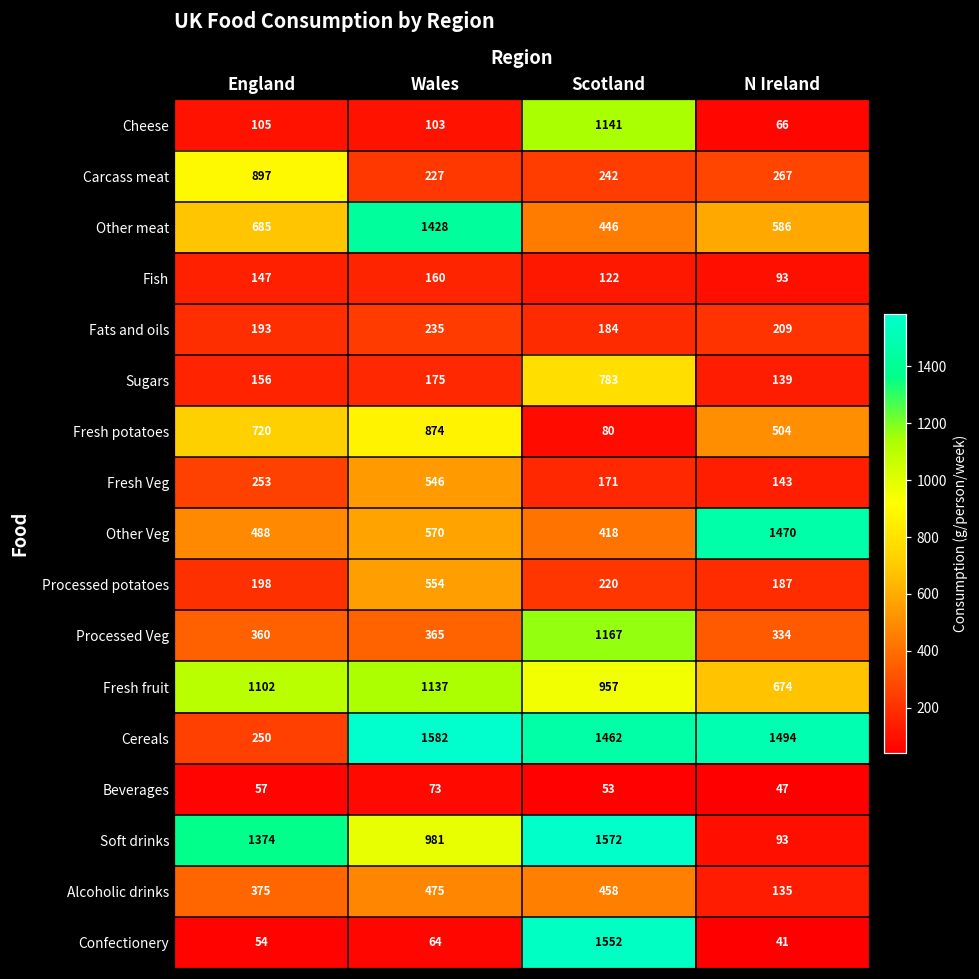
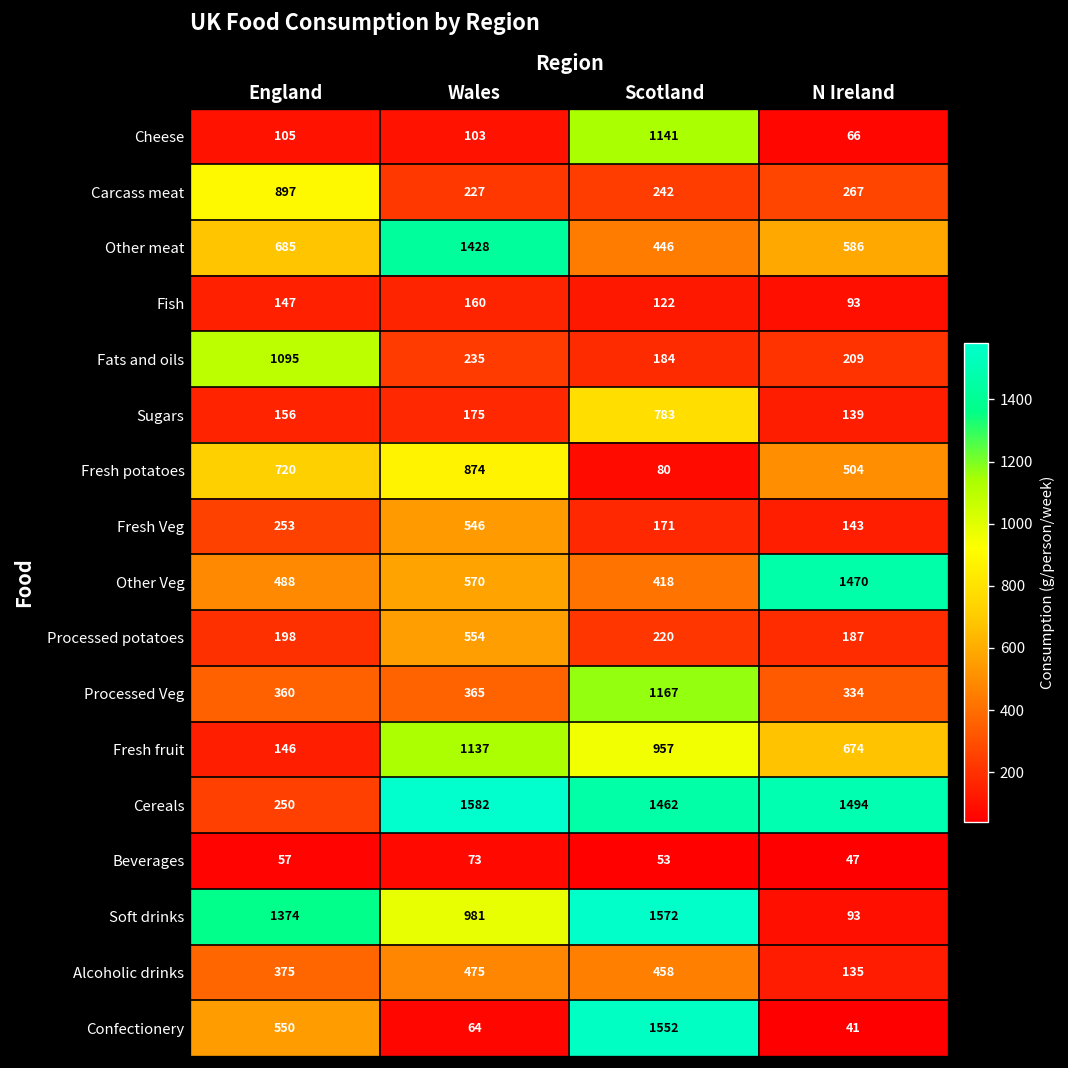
  {
    "Cheese": {
      "England": 105,
      "Wales": 103,
      "Scotland": 1141,
      "N Ireland": 66
    },
    "Carcass meat": {
      "England": 897,
      "Wales": 227,
      "Scotland": 242,
      "N Ireland": 267
    },
    "Other meat": {
      "England": 685,
      "Wales": 1428,
      "Scotland": 446,
      "N Ireland": 586
    },
    "Fish": {
      "England": 147,
      "Wales": 160,
      "Scotland": 122,
      "N Ireland": 93
    },
    "Fats and oils": {
-     "England": 193,
+     "England": 1095,
      "Wales": 235,
      "Scotland": 184,
      "N Ireland": 209
    },
    "Sugars": {
      "England": 156,
      "Wales": 175,
      "Scotland": 783,
      "N Ireland": 139
    },
    "Fresh potatoes": {
      "England": 720,
      "Wales": 874,
      "Scotland": 80,
      "N Ireland": 504
    },
    "Fresh Veg": {
      "England": 253,
      "Wales": 546,
      "Scotland": 171,
      "N Ireland": 143
    },
    "Other Veg": {
      "England": 488,
      "Wales": 570,
      "Scotland": 418,
      "N Ireland": 1470
    },
    "Processed potatoes": {
      "England": 198,
      "Wales": 554,
      "Scotland": 220,
      "N Ireland": 187
    },
    "Processed Veg": {
      "England": 360,
      "Wales": 365,
      "Scotland": 1167,
      "N Ireland": 334
    },
    "Fresh fruit": {
-     "England": 1102,
+     "England": 146,
      "Wales": 1137,
      "Scotland": 957,
      "N Ireland": 674
    },
    "Cereals": {
      "England": 250,
      "Wales": 1582,
      "Scotland": 1462,
      "N Ireland": 1494
    },
    "Beverages": {
      "England": 57,
      "Wales": 73,
      "Scotland": 53,
      "N Ireland": 47
    },
    "Soft drinks": {
      "England": 1374,
      "Wales": 981,
      "Scotland": 1572,
      "N Ireland": 93
    },
    "Alcoholic drinks": {
      "England": 375,
      "Wales": 475,
      "Scotland": 458,
      "N Ireland": 135
    },
    "Confectionery": {
-     "England": 54,
+     "England": 550,
      "Wales": 64,
      "Scotland": 1552,
      "N Ireland": 41
    }
  }
